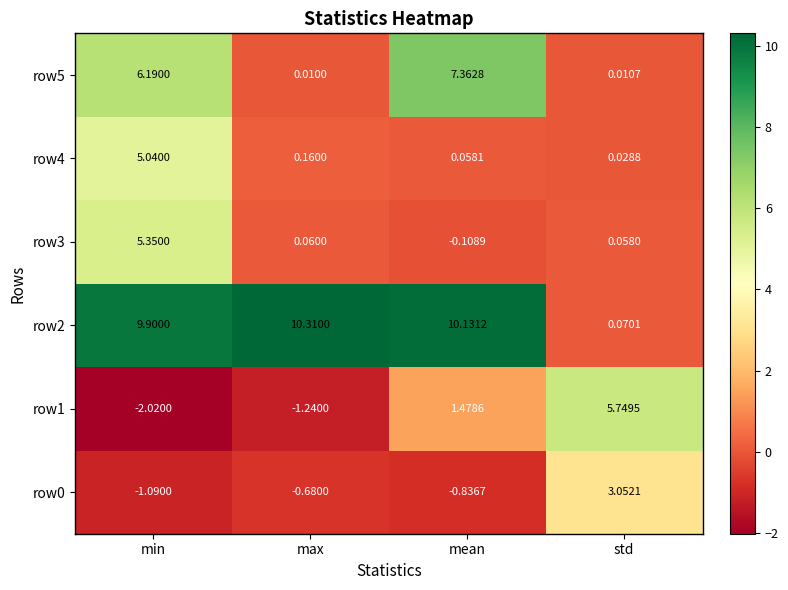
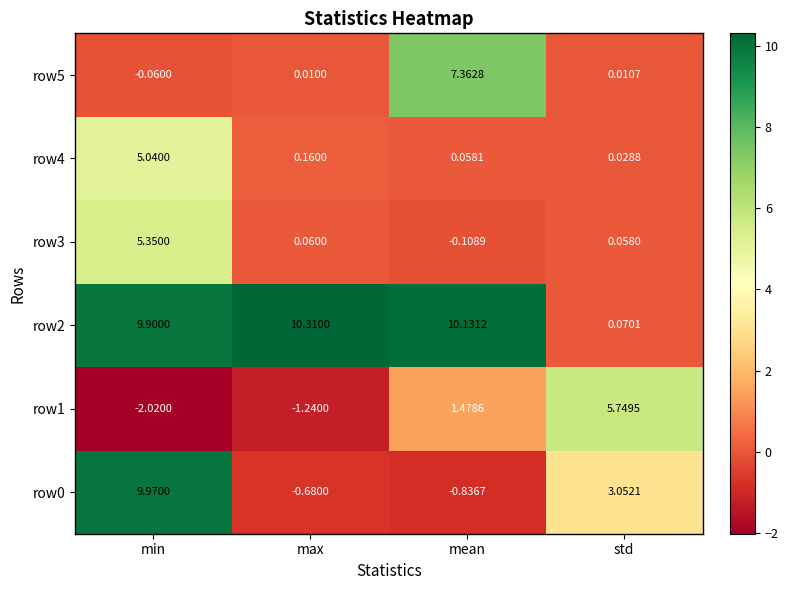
  {
    "row5": {
-     "min": 6.1900,
+     "min": -0.0600,
      "max": 0.0100,
      "mean": 7.3628,
      "std": 0.0107
    },
    "row4": {
      "min": 5.0400,
      "max": 0.1600,
      "mean": 0.0581,
      "std": 0.0288
    },
    "row3": {
      "min": 5.3500,
      "max": 0.0600,
      "mean": -0.1089,
      "std": 0.0580
    },
    "row2": {
      "min": 9.9000,
      "max": 10.3100,
      "mean": 10.1312,
      "std": 0.0701
    },
    "row1": {
      "min": -2.0200,
      "max": -1.2400,
      "mean": 1.4786,
      "std": 5.7495
    },
    "row0": {
-     "min": -1.0900,
+     "min": 9.9700,
      "max": -0.6800,
      "mean": -0.8367,
      "std": 3.0521
    }
  }
